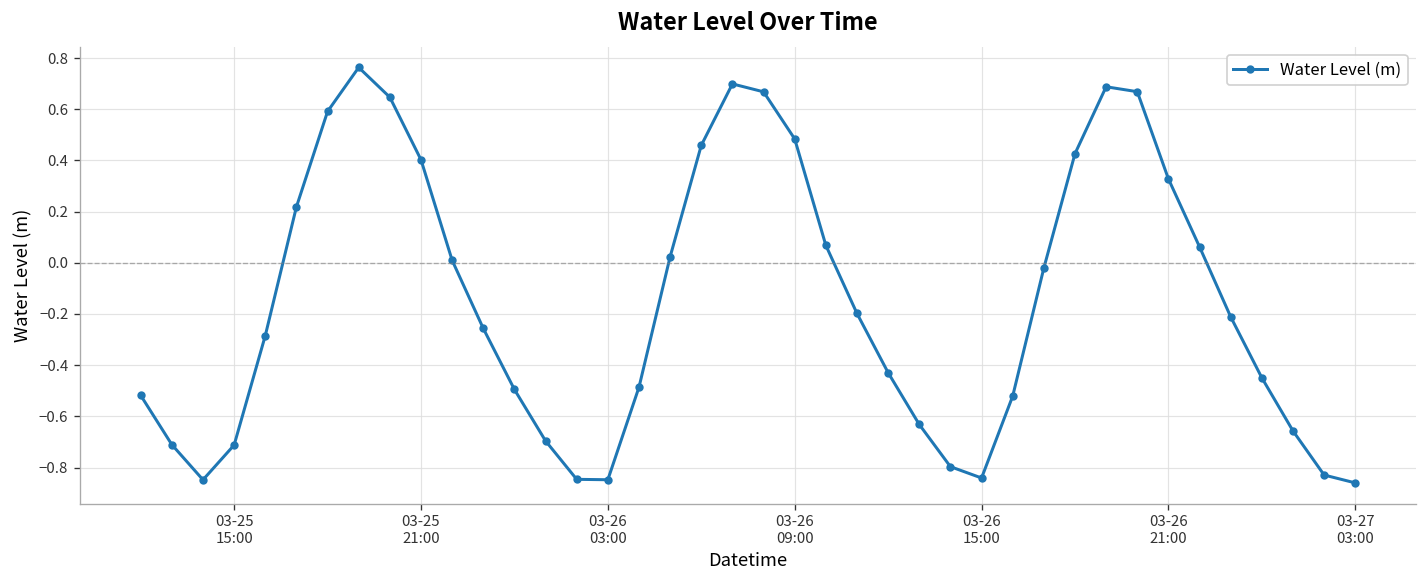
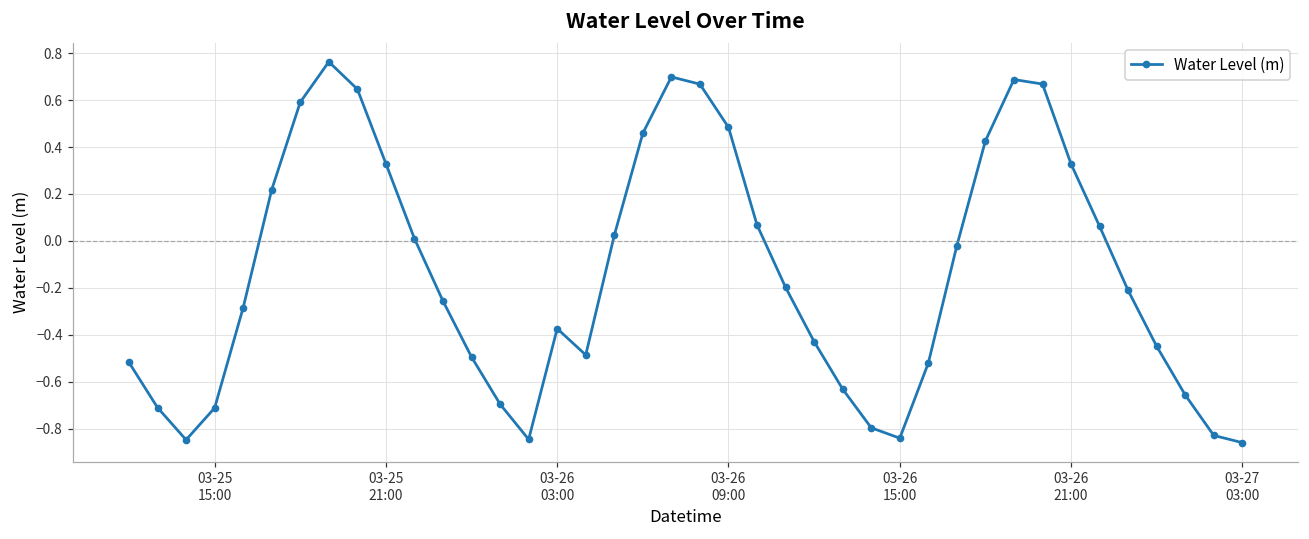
  {
    "03-25 15:00": -0.71,
-   "03-25 21:00": 0.40,
-   "03-26 03:00": -0.85,
+   "03-25 21:00": 0.33,
+   "03-26 03:00": -0.37,
    "03-26 09:00": 0.48,
    "03-26 15:00": -0.84,
    "03-26 21:00": 0.33,
    "03-27 03:00": -0.86
  }
